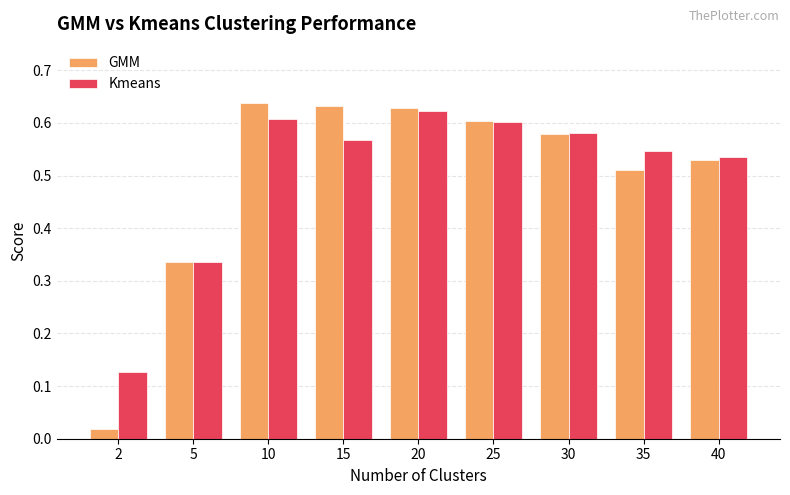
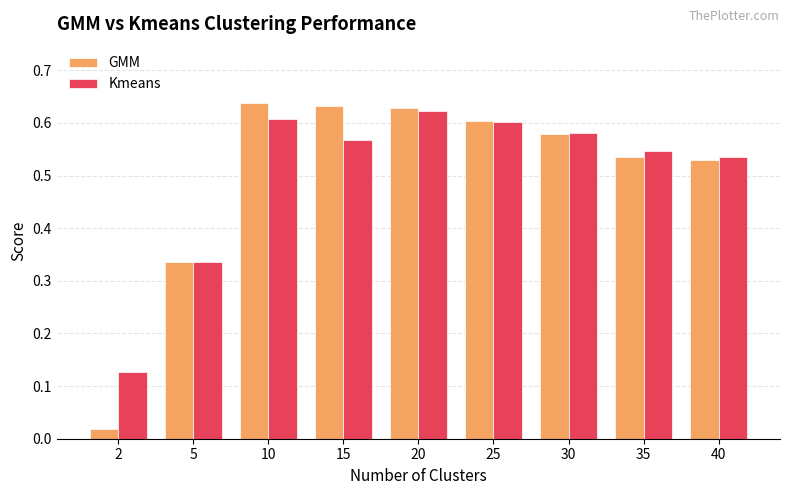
  {
    "GMM": {
      "2": 0.02,
      "5": 0.34,
      "10": 0.64,
      "15": 0.63,
      "20": 0.63,
      "25": 0.60,
      "30": 0.58,
-     "35": 0.51,
+     "35": 0.54,
      "40": 0.53
    },
    "Kmeans": {
      "2": 0.13,
      "5": 0.33,
      "10": 0.61,
      "15": 0.57,
      "20": 0.62,
      "25": 0.60,
      "30": 0.58,
      "35": 0.55,
      "40": 0.54
    }
  }
